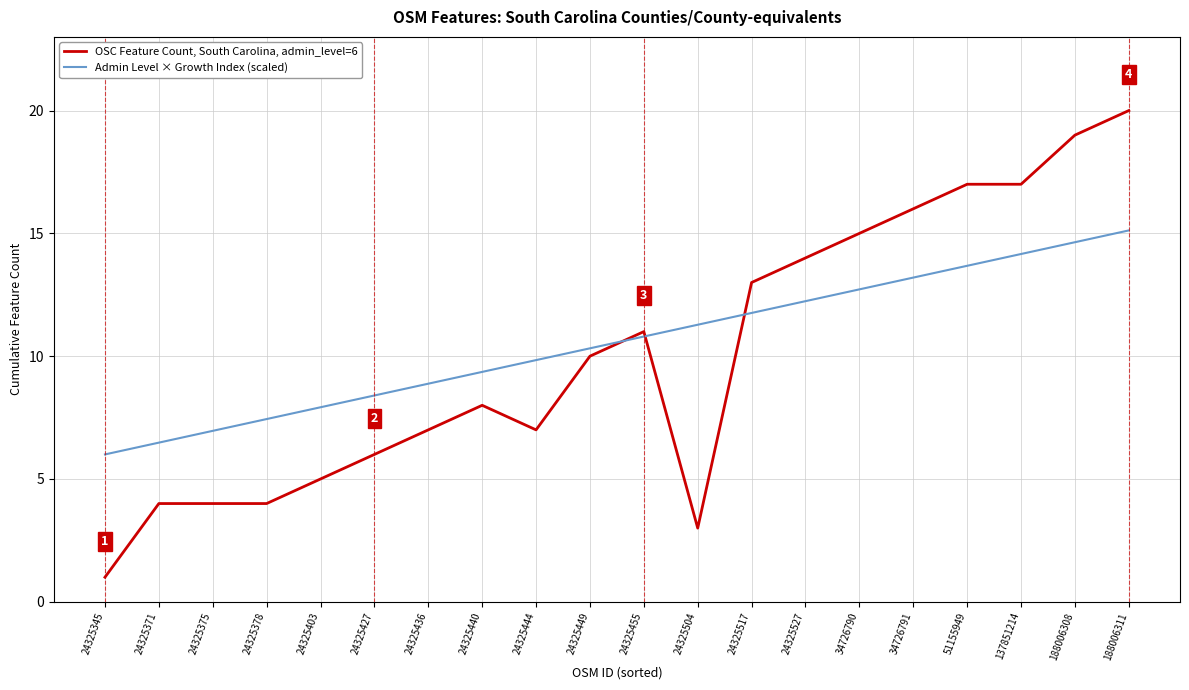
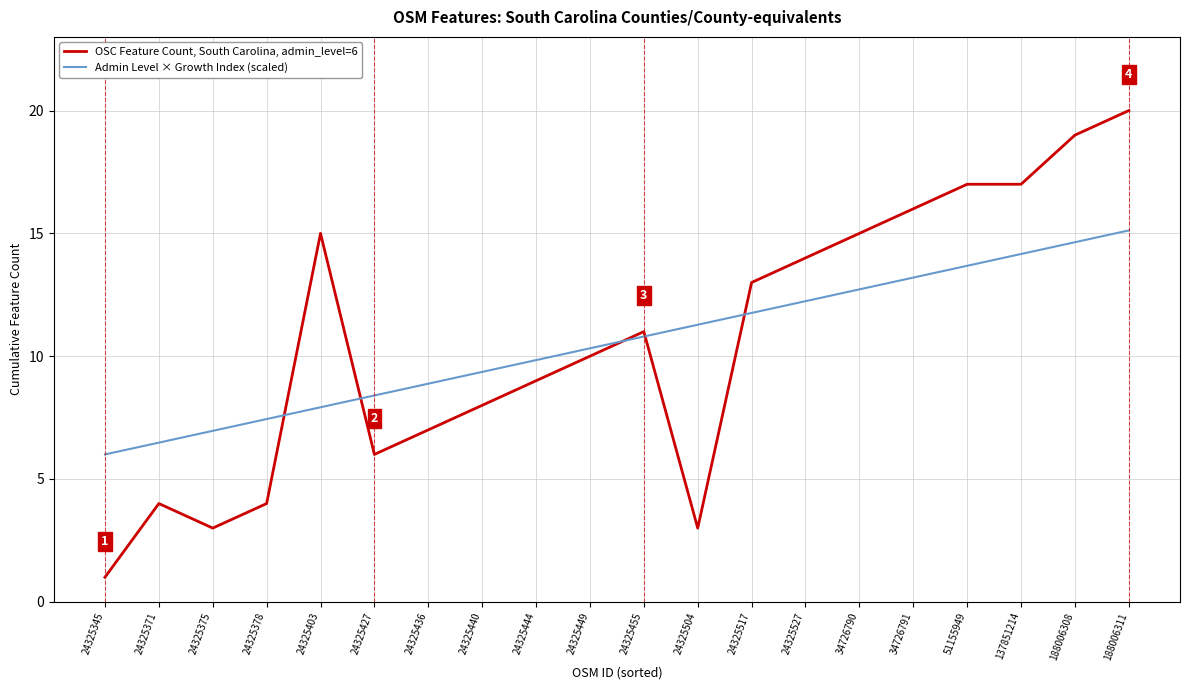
  {
    "OSC Feature Count, South Carolina, admin_level=6": {
      "24325371": 4,
-     "24325375": 4,
+     "24325375": 3,
      "24325378": 4,
-     "24325403": 5,
+     "24325403": 15,
      "24325427": 6,
      "24325436": 7,
      "24325440": 8,
-     "24325444": 7,
+     "24325444": 9,
      "24325449": 10,
      "24325455": 11,
      "24325504": 3,
      "24325517": 13,
      "24325527": 14,
      "34726790": 15,
      "34726791": 16,
      "51155949": 17,
      "137851214": 17,
      "188006308": 19,
      "188006311": 20
    },
    "Admin Level × Growth Index (scaled)": {
      "24325345": 6,
      "24325371": 6.5,
      "24325375": 7,
      "24325378": 7.4,
      "24325403": 8,
      "24325436": 8.9,
      "24325440": 9.4,
      "24325444": 9.8,
      "24325449": 10.3,
      "24325455": 10.8,
      "24325504": 11.3,
      "24325517": 11.8,
      "24325527": 12.2,
      "34726790": 12.7,
      "34726791": 13.2,
      "51155949": 13.7,
      "137851214": 14.2,
      "188006308": 14.6,
      "188006311": 15.1
    }
  }
